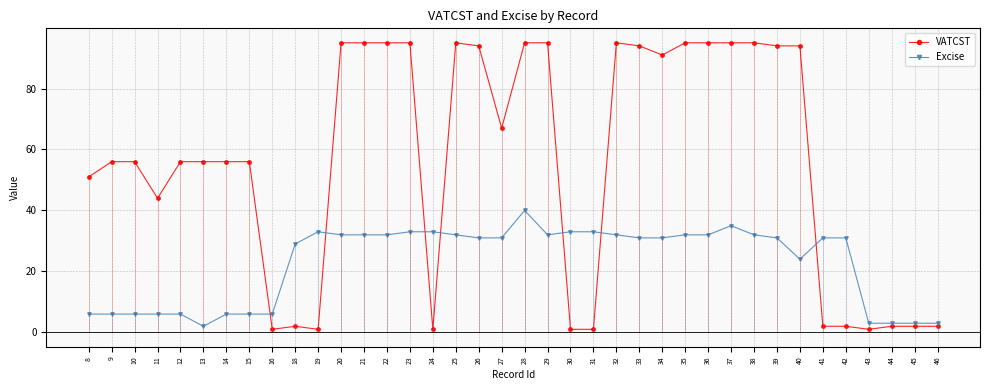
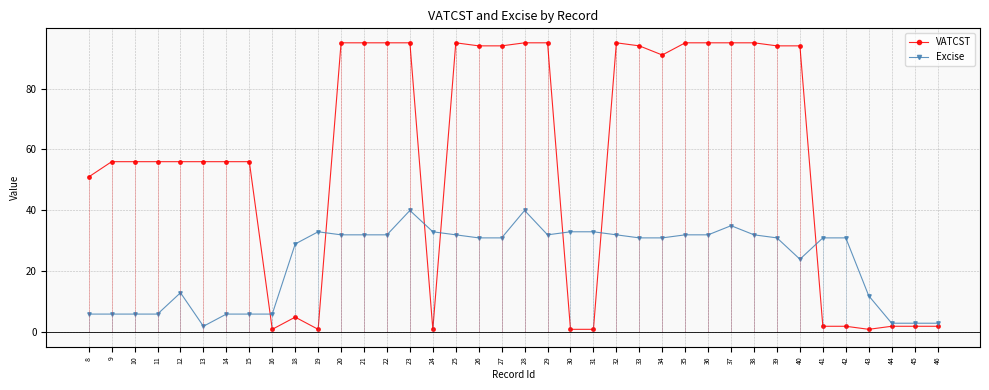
  {
    "VATCST": {
      "8": 51,
      "9": 56,
      "10": 56,
-     "11": 44,
+     "11": 56,
      "12": 56,
      "13": 56,
      "14": 56,
      "15": 56,
      "16": 1,
-     "18": 2,
+     "18": 5,
      "19": 1,
      "20": 95,
      "21": 95,
      "22": 95,
      "23": 95,
      "24": 1,
      "25": 95,
      "26": 94,
-     "27": 67,
+     "27": 94,
      "28": 95,
      "29": 95,
      "30": 1,
      "31": 1,
      "32": 95,
      "33": 94,
      "34": 91,
      "35": 95,
      "36": 95,
      "37": 95,
      "38": 95,
      "39": 94,
      "40": 94,
      "41": 2,
      "42": 2,
      "43": 1,
      "44": 2,
      "45": 2,
      "46": 2
    },
    "Excise": {
      "8": 6,
      "9": 6,
      "10": 6,
      "11": 6,
-     "12": 6,
+     "12": 13,
      "13": 2,
      "14": 6,
      "15": 6,
      "16": 6,
      "18": 29,
      "19": 33,
      "20": 32,
      "21": 32,
      "22": 32,
-     "23": 33,
+     "23": 40,
      "24": 33,
      "25": 32,
      "26": 31,
      "27": 31,
      "28": 40,
      "29": 32,
      "30": 33,
      "31": 33,
      "32": 32,
      "33": 31,
      "34": 31,
      "35": 32,
      "36": 32,
      "37": 35,
      "38": 32,
      "39": 31,
      "40": 24,
      "41": 31,
      "42": 31,
-     "43": 3,
+     "43": 12,
      "44": 3,
      "45": 3,
      "46": 3
    }
  }
